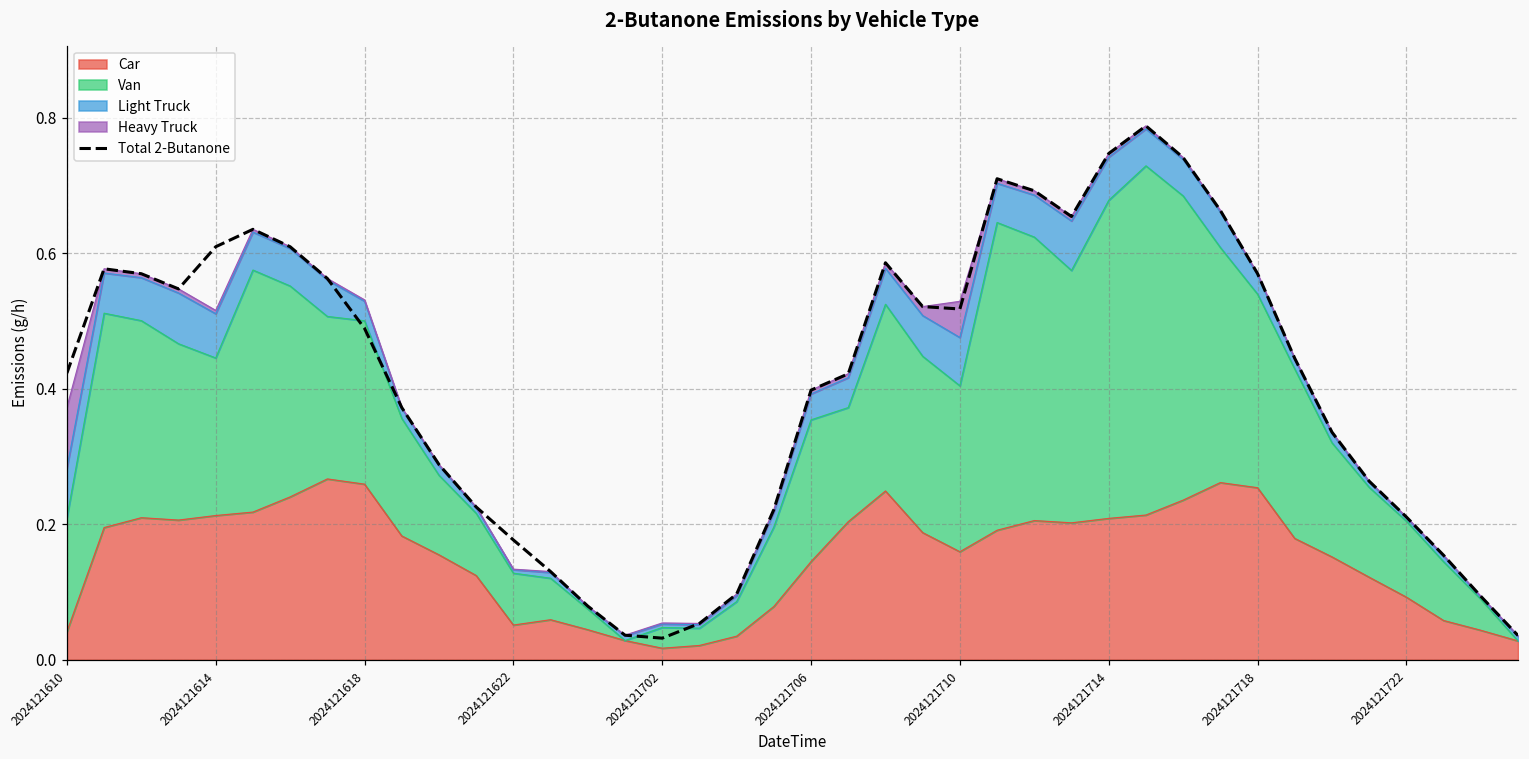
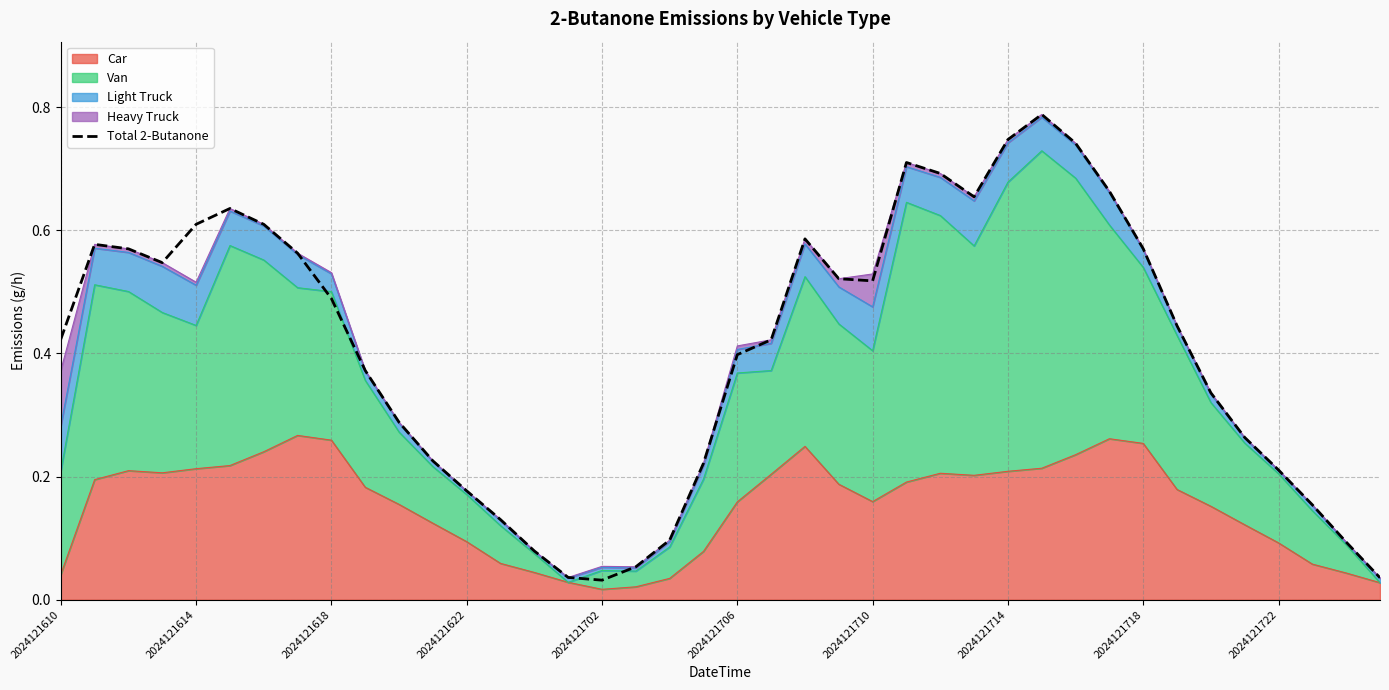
  {
    "Car": {
      "2024121610": 0.04,
      "2024121614": 0.21,
      "2024121618": 0.26,
-     "2024121622": 0.05,
+     "2024121622": 0.09,
      "2024121702": 0.02,
-     "2024121706": 0.14,
+     "2024121706": 0.16,
      "2024121710": 0.16,
      "2024121714": 0.21,
      "2024121718": 0.25,
      "2024121722": 0.09
    },
    "Van": {
      "2024121610": 0.17,
      "2024121614": 0.23,
      "2024121618": 0.24,
      "2024121622": 0.08,
      "2024121702": 0.03,
      "2024121706": 0.21,
      "2024121710": 0.25,
      "2024121714": 0.47,
      "2024121718": 0.29,
      "2024121722": 0.11
    },
    "Light Truck": {
      "2024121610": 0.07,
      "2024121614": 0.07,
      "2024121706": 0.04,
      "2024121710": 0.07,
      "2024121714": 0.06
    },
    "Heavy Truck": {
      "2024121610": 0.09,
      "2024121614": 0.00,
      "2024121710": 0.05
    },
    "Total 2-Butanone": {
      "2024121610": 0.42,
      "2024121614": 0.61,
      "2024121618": 0.49,
      "2024121702": 0.03,
      "2024121710": 0.52
    }
  }
